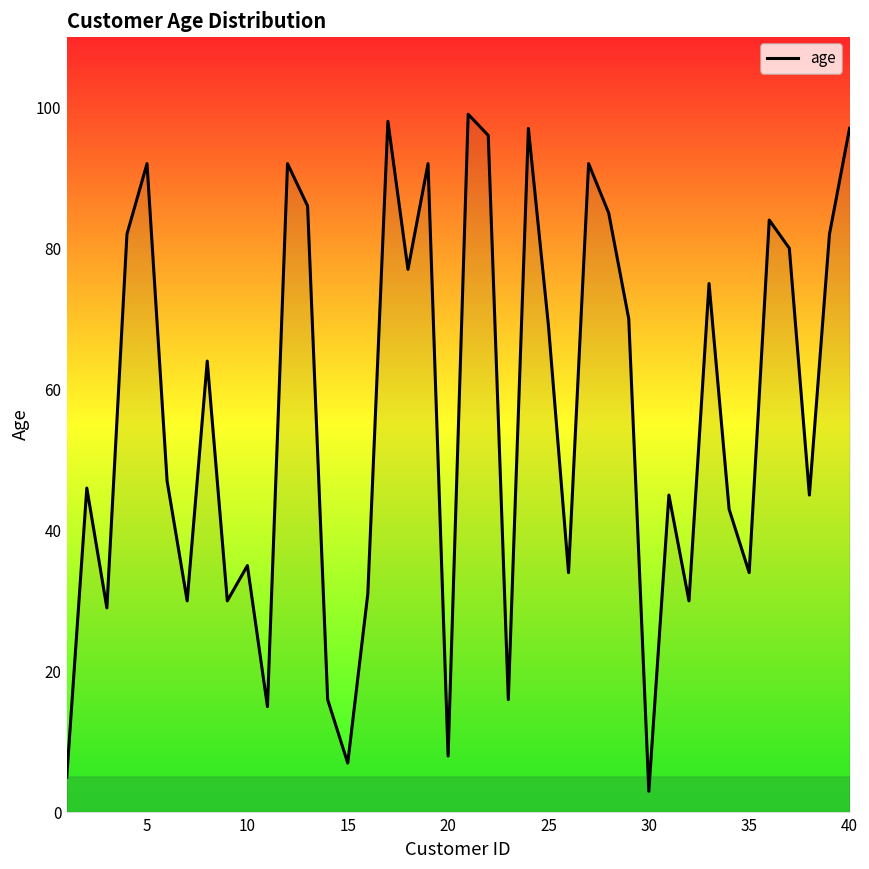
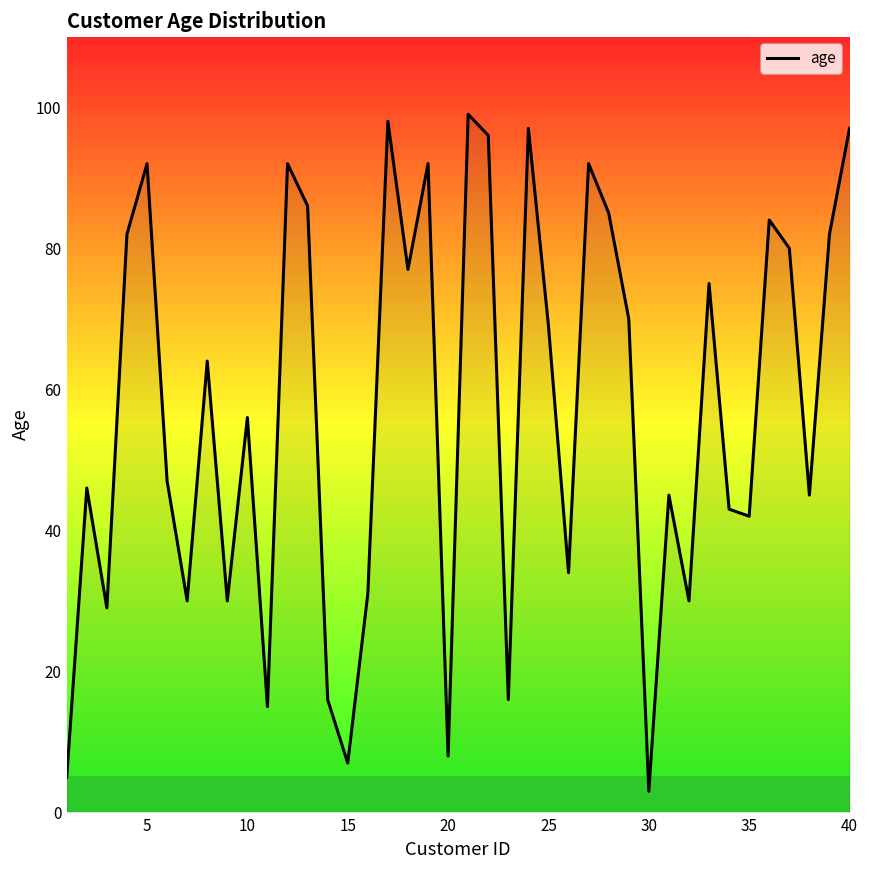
  {
    "5": 92,
-   "10": 35,
+   "10": 56,
    "15": 7,
    "20": 8,
    "25": 69,
-   "35": 34,
+   "35": 42,
    "40": 97
  }
